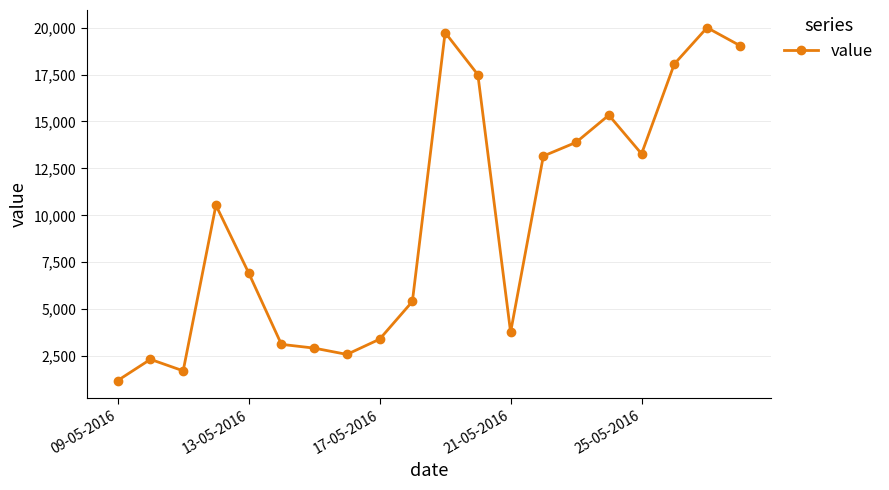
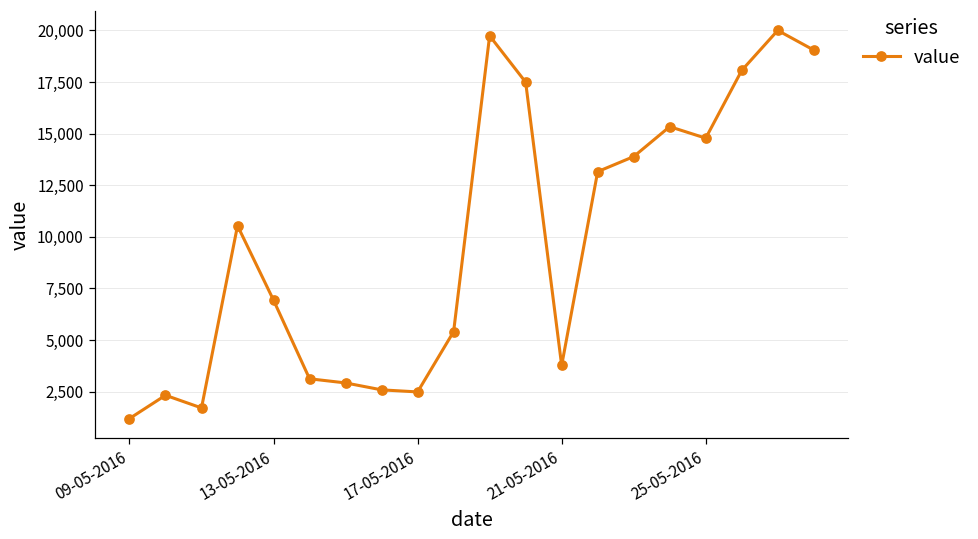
  {
    "09-05-2016": "1,200",
    "13-05-2016": "6,900",
-   "17-05-2016": "3,400",
+   "17-05-2016": "2,500",
    "21-05-2016": "3,800",
-   "25-05-2016": "13,300"
+   "25-05-2016": "14,800"
  }
